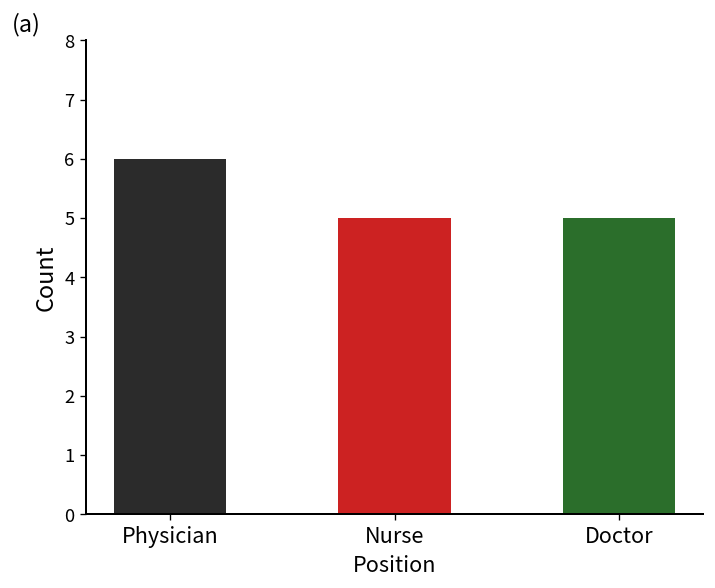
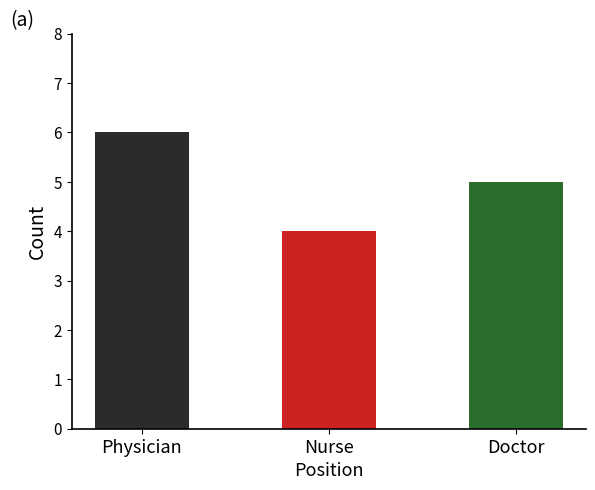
  {
    "Physician": 6,
-   "Nurse": 5,
+   "Nurse": 4,
    "Doctor": 5
  }
